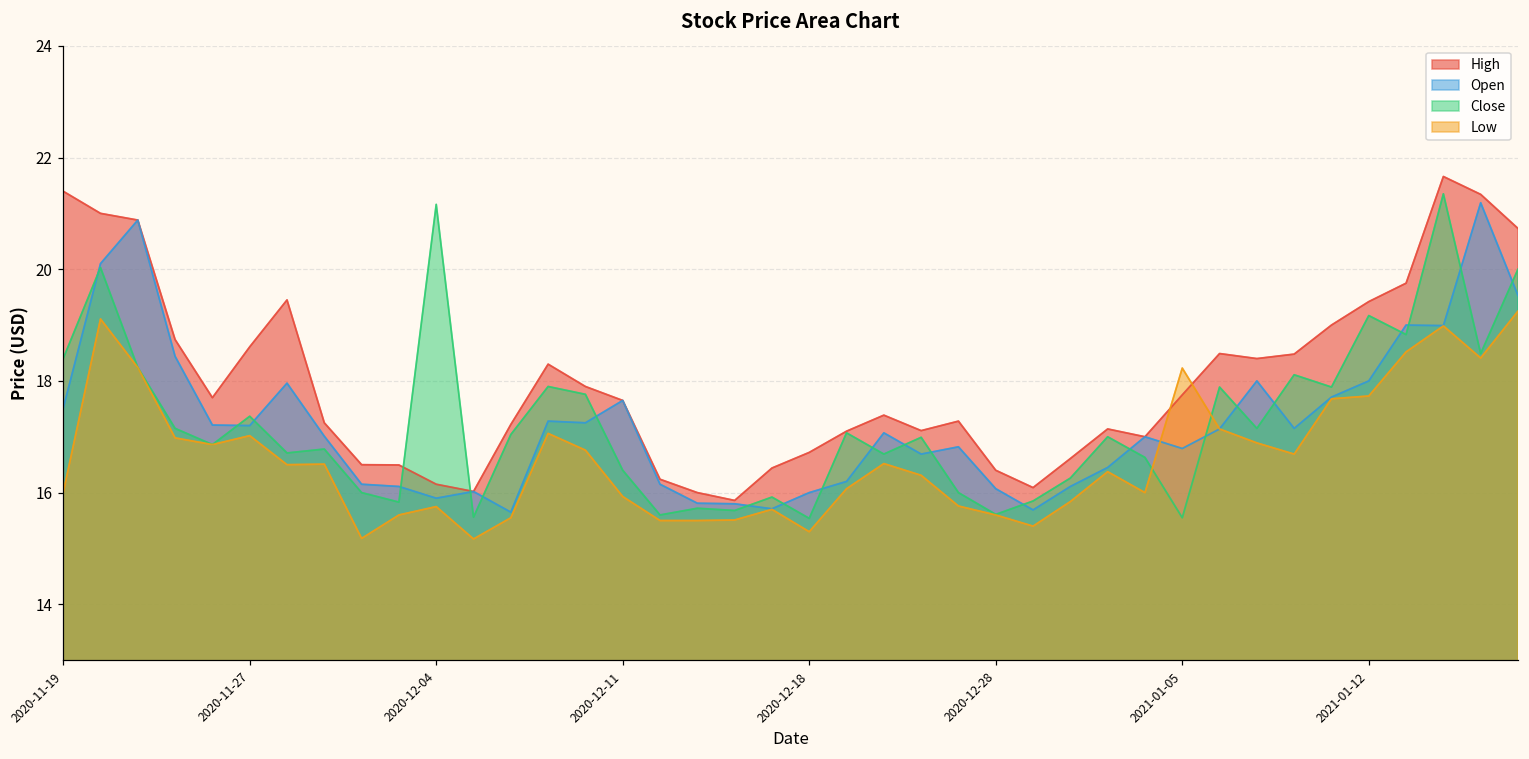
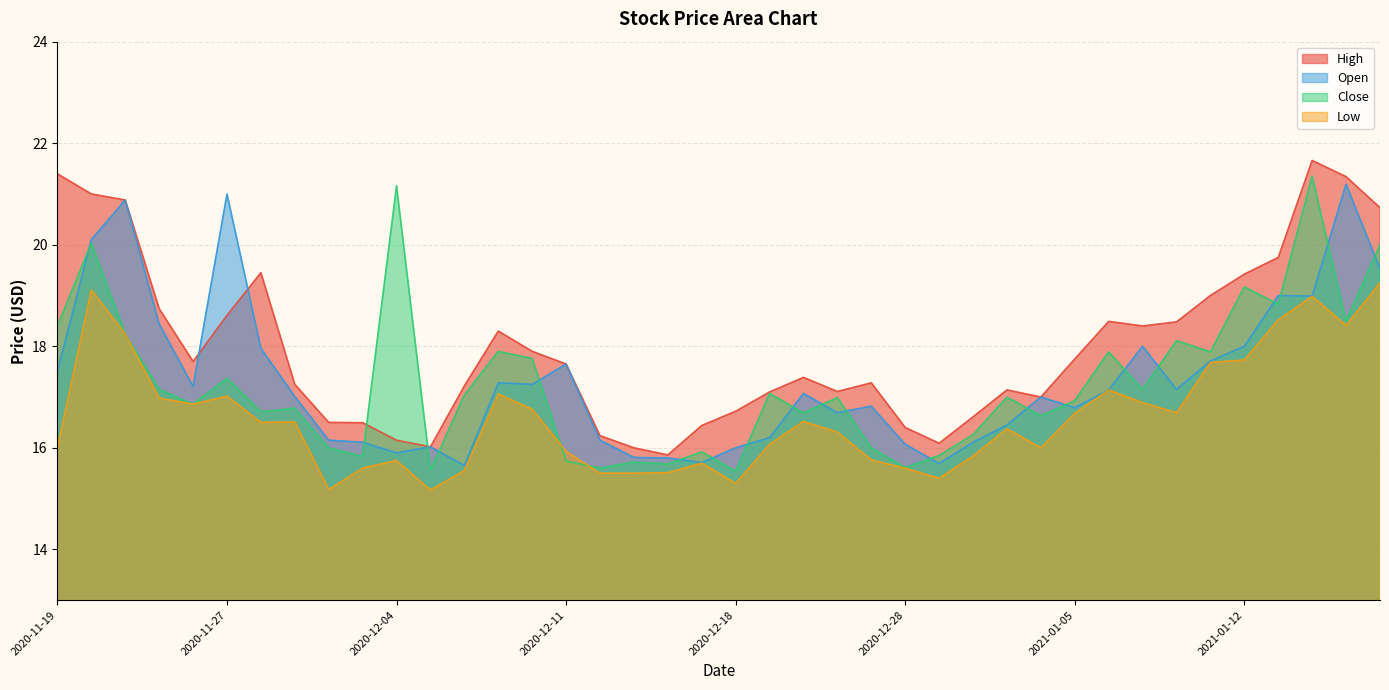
  {
    "High": {
      "2020-11-19": 21.4,
      "2020-11-27": 18.6,
      "2020-12-04": 16.1,
      "2020-12-18": 16.7,
      "2020-12-28": 16.4,
      "2021-01-05": 17.8,
      "2021-01-12": 19.4
    },
    "Open": {
      "2020-11-19": 17.5,
-     "2020-11-27": 17.2,
+     "2020-11-27": 21.0,
      "2020-12-04": 15.9,
      "2020-12-18": 16.0,
      "2020-12-28": 16.1,
      "2021-01-05": 16.8,
      "2021-01-12": 18.0
    },
    "Close": {
      "2020-11-19": 18.4,
      "2020-11-27": 17.4,
      "2020-12-04": 21.2,
-     "2020-12-11": 16.4,
+     "2020-12-11": 15.7,
      "2020-12-18": 15.5,
-     "2021-01-05": 15.6,
+     "2021-01-05": 16.9,
      "2021-01-12": 19.2
    },
    "Low": {
      "2020-11-19": 16.0,
      "2020-11-27": 17.0,
      "2020-12-04": 15.8,
      "2020-12-11": 15.9,
      "2020-12-18": 15.3,
-     "2021-01-05": 18.2,
+     "2021-01-05": 16.7,
      "2021-01-12": 17.7
    }
  }
